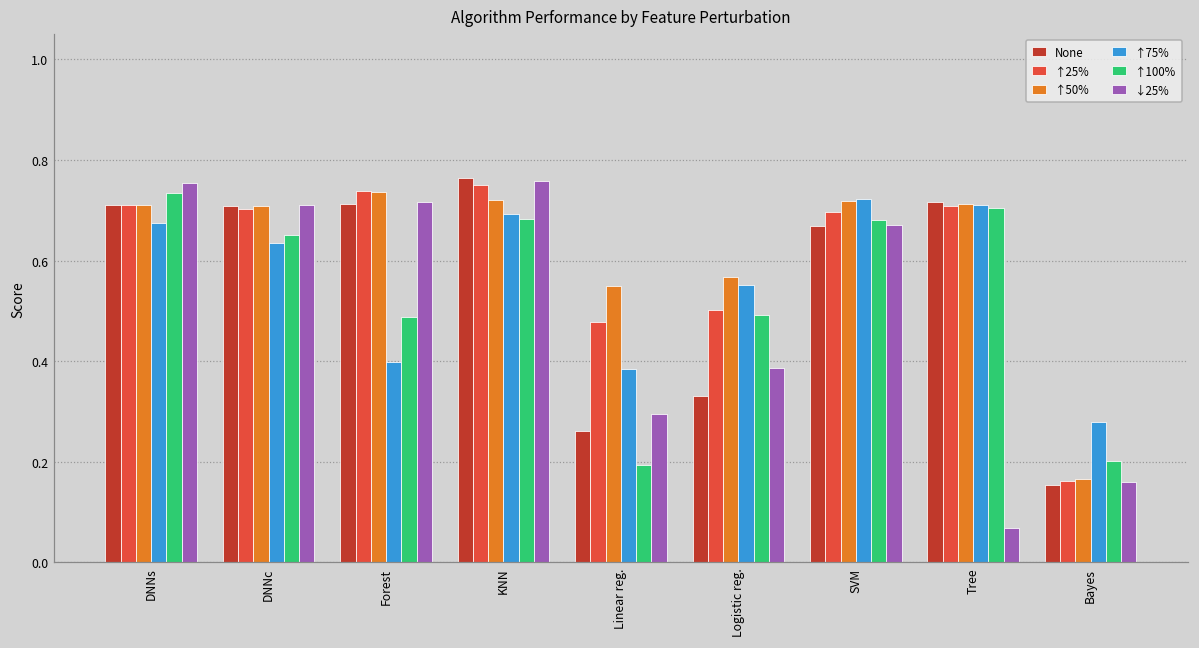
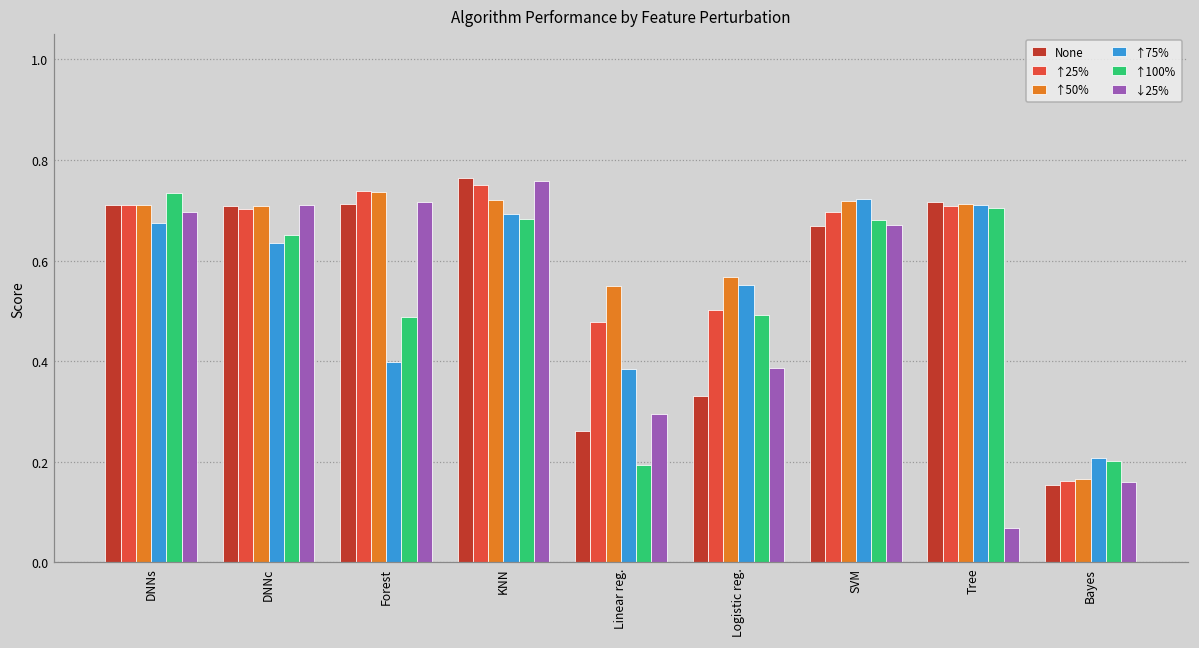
  {
    "↑75%": {
      "DNNs": 0.67,
      "DNNc": 0.64,
      "Forest": 0.40,
      "KNN": 0.69,
      "Linear reg.": 0.38,
      "Logistic reg.": 0.55,
      "SVM": 0.72,
      "Tree": 0.71,
-     "Bayes": 0.28
+     "Bayes": 0.21
    },
    "↑100%": {
      "DNNs": 0.73,
      "DNNc": 0.65,
      "Forest": 0.49,
      "KNN": 0.68,
      "Linear reg.": 0.19,
      "Logistic reg.": 0.49,
      "SVM": 0.68,
      "Tree": 0.70,
      "Bayes": 0.20
    },
    "↓25%": {
-     "DNNs": 0.75,
+     "DNNs": 0.70,
      "DNNc": 0.71,
      "Forest": 0.72,
      "KNN": 0.76,
      "Linear reg.": 0.30,
      "Logistic reg.": 0.39,
      "SVM": 0.67,
      "Tree": 0.07,
      "Bayes": 0.16
    }
  }
